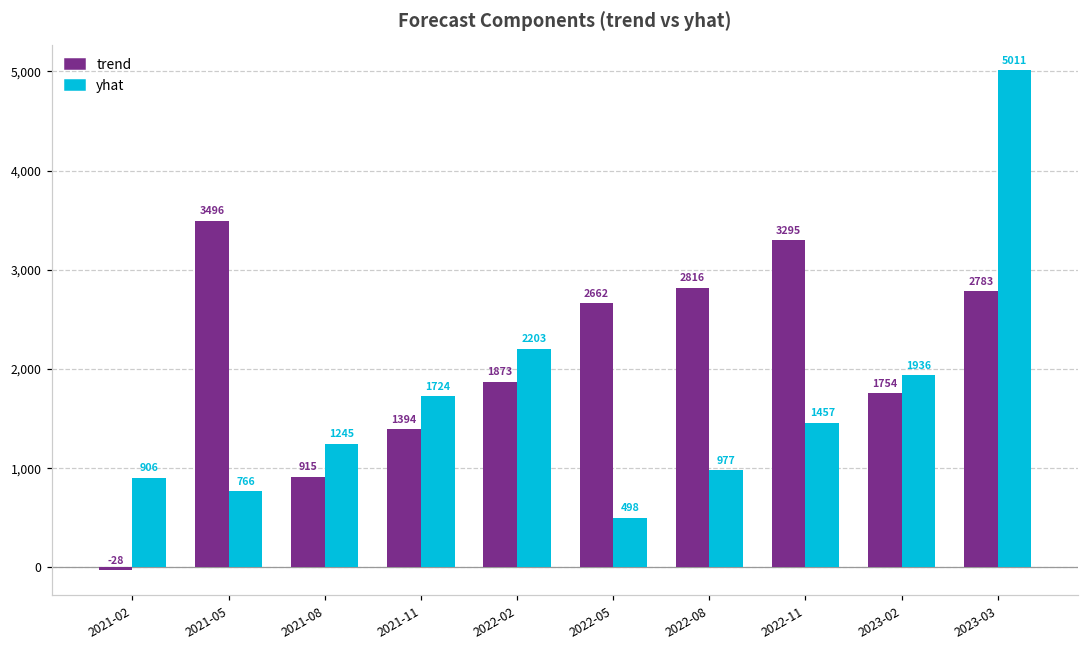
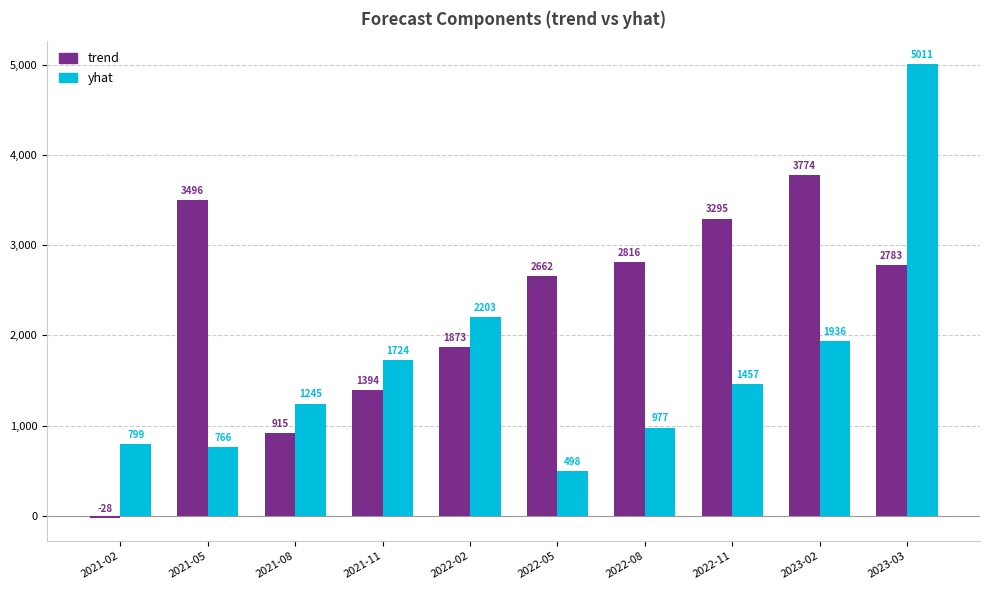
  {
    "trend": {
      "2021-02": -28,
      "2021-05": 3496,
      "2021-08": 915,
      "2021-11": 1394,
      "2022-02": 1873,
      "2022-05": 2662,
      "2022-08": 2816,
      "2022-11": 3295,
-     "2023-02": 1754,
+     "2023-02": 3774,
      "2023-03": 2783
    },
    "yhat": {
-     "2021-02": 906,
+     "2021-02": 799,
      "2021-05": 766,
      "2021-08": 1245,
      "2021-11": 1724,
      "2022-02": 2203,
      "2022-05": 498,
      "2022-08": 977,
      "2022-11": 1457,
      "2023-02": 1936,
      "2023-03": 5011
    }
  }
